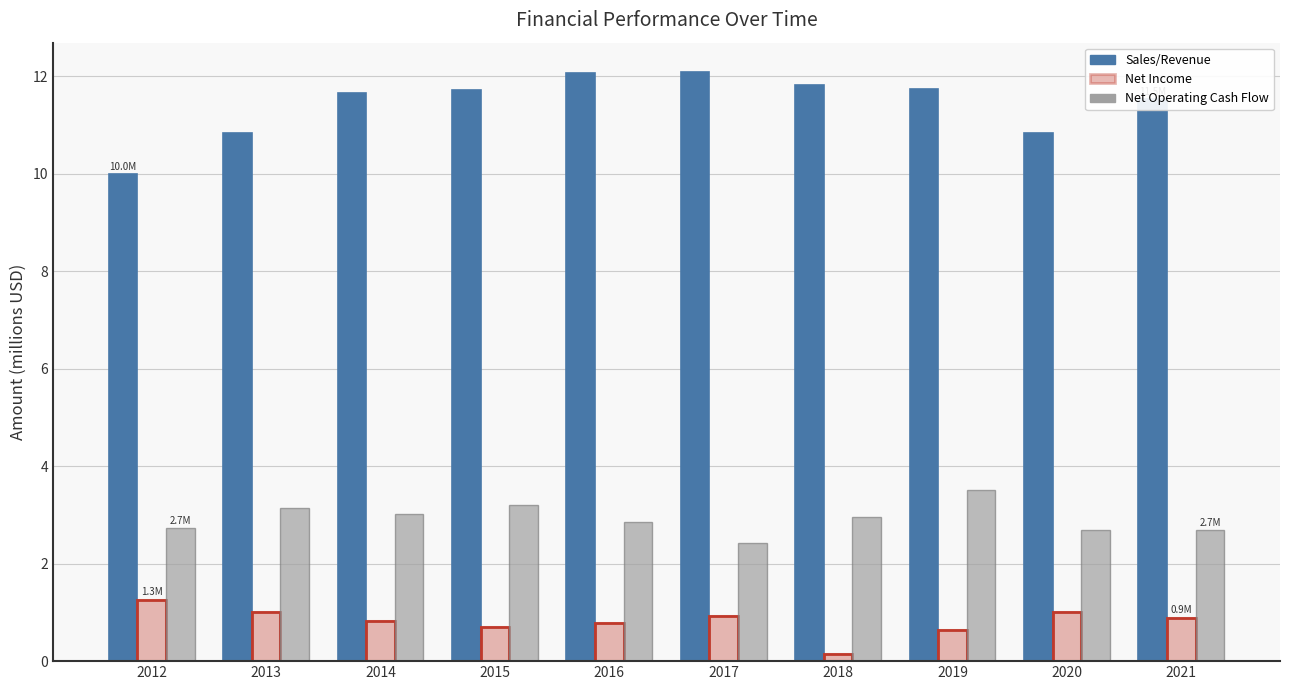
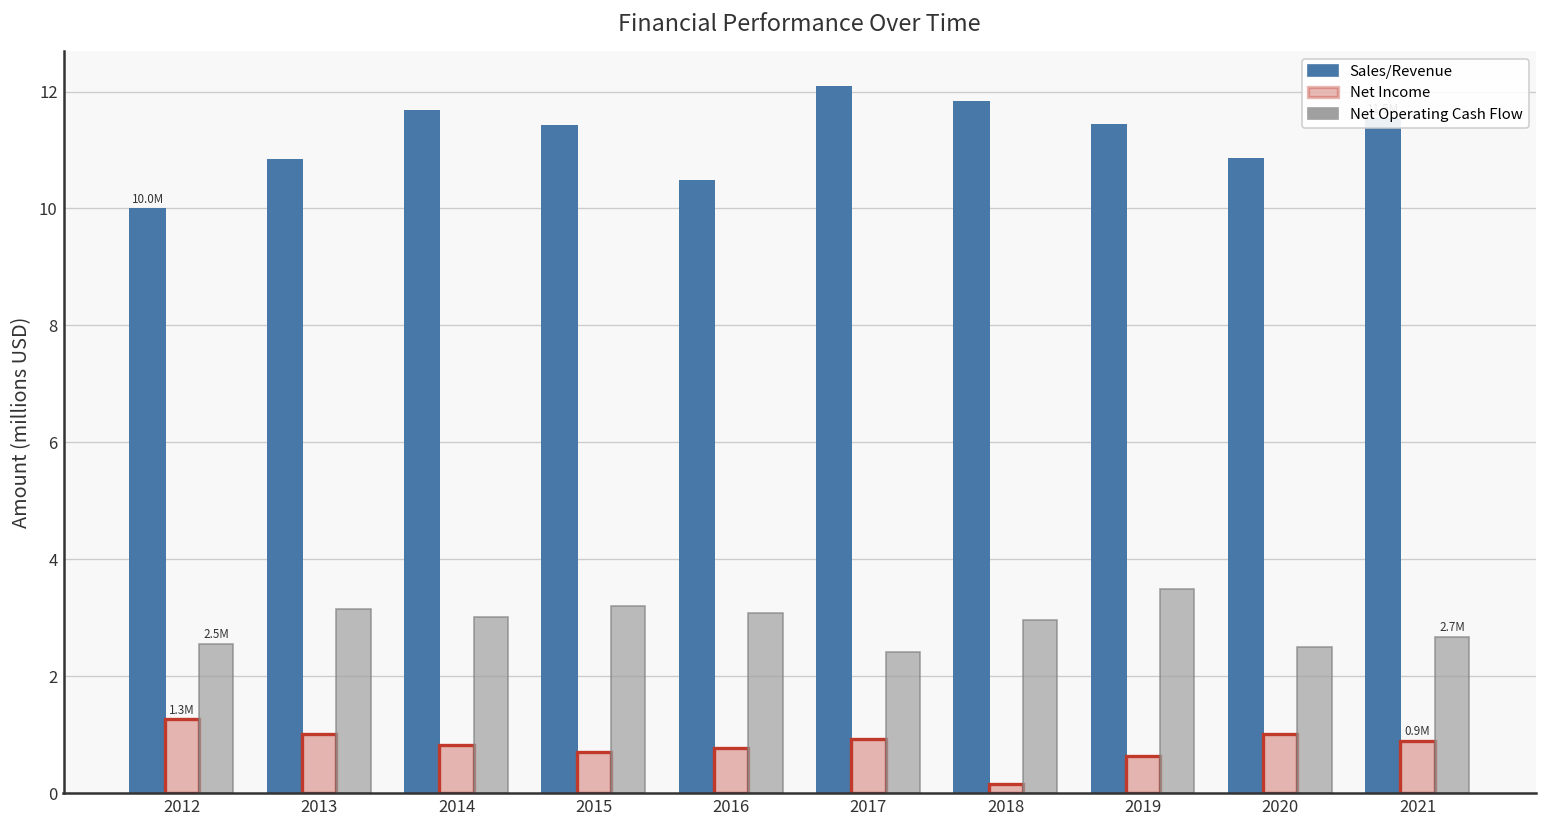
  {
    "Sales/Revenue": {
      "2013": "10.8",
      "2014": "11.7",
-     "2015": "11.7",
-     "2016": "12.1",
+     "2015": "11.4",
+     "2016": "10.5",
      "2017": "12.1",
      "2018": "11.8",
-     "2019": "11.7",
+     "2019": "11.4",
      "2020": "10.8"
    },
    "Net Operating Cash Flow": {
-     "2012": "2.7M",
-     "2016": "2.8",
-     "2020": "2.7",
+     "2012": "2.5M",
+     "2016": "3.1",
+     "2020": "2.5",
      "2021": "2.7M"
    }
  }
